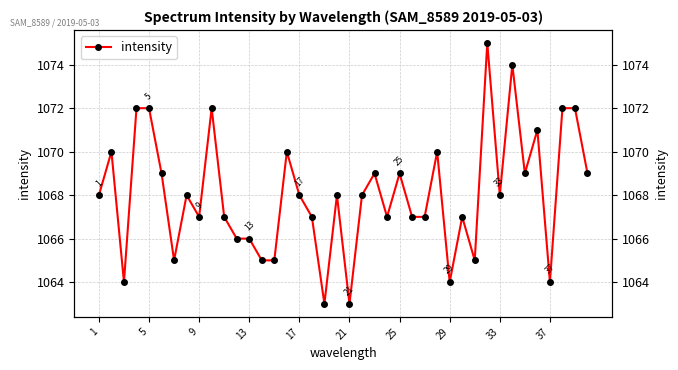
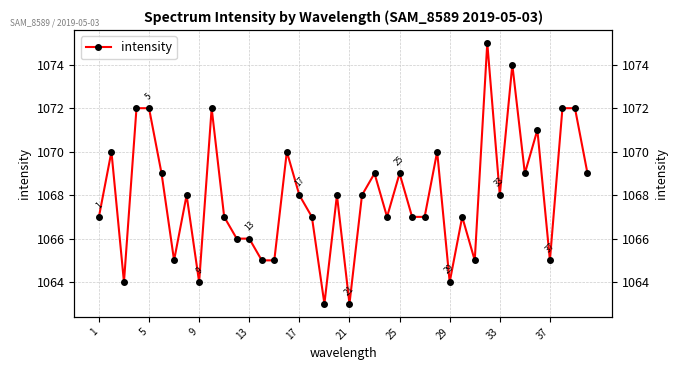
  {
-   "1": 1068,
-   "9": 1067,
-   "37": 1064
+   "1": 1067,
+   "9": 1064,
+   "37": 1065
  }
